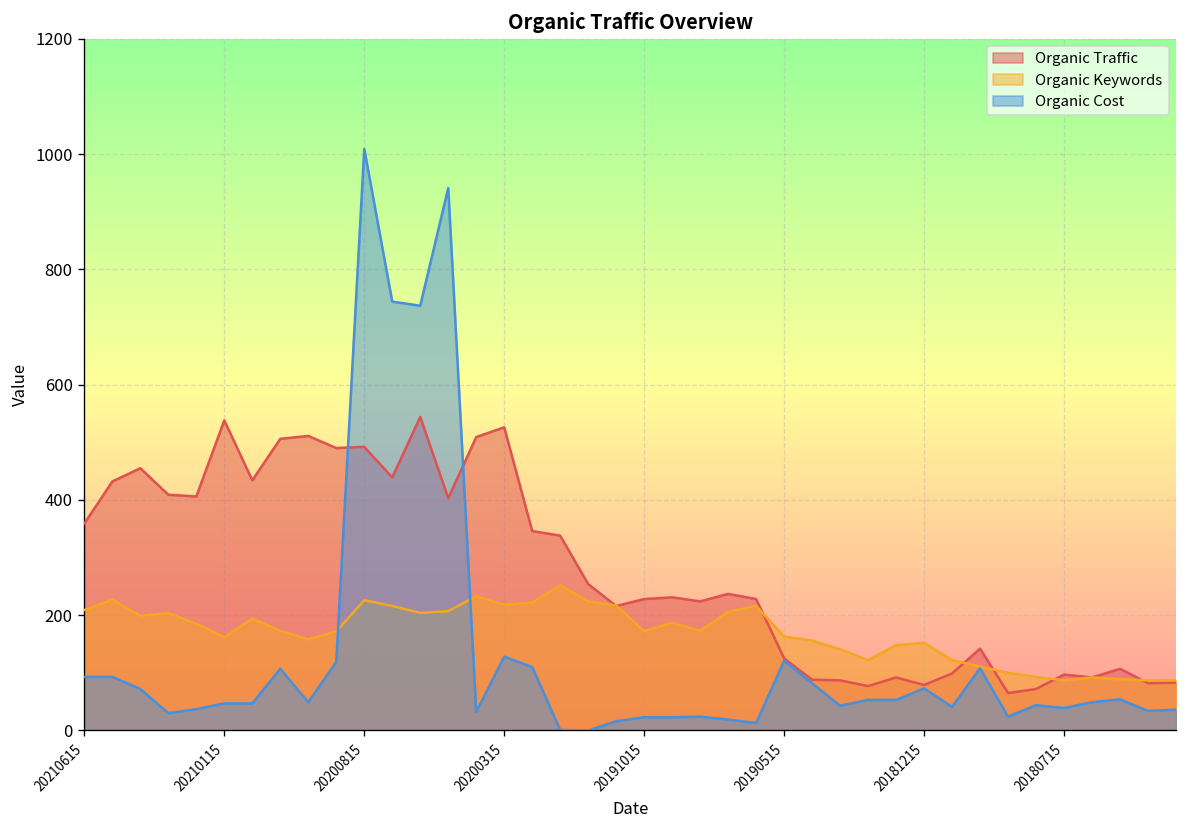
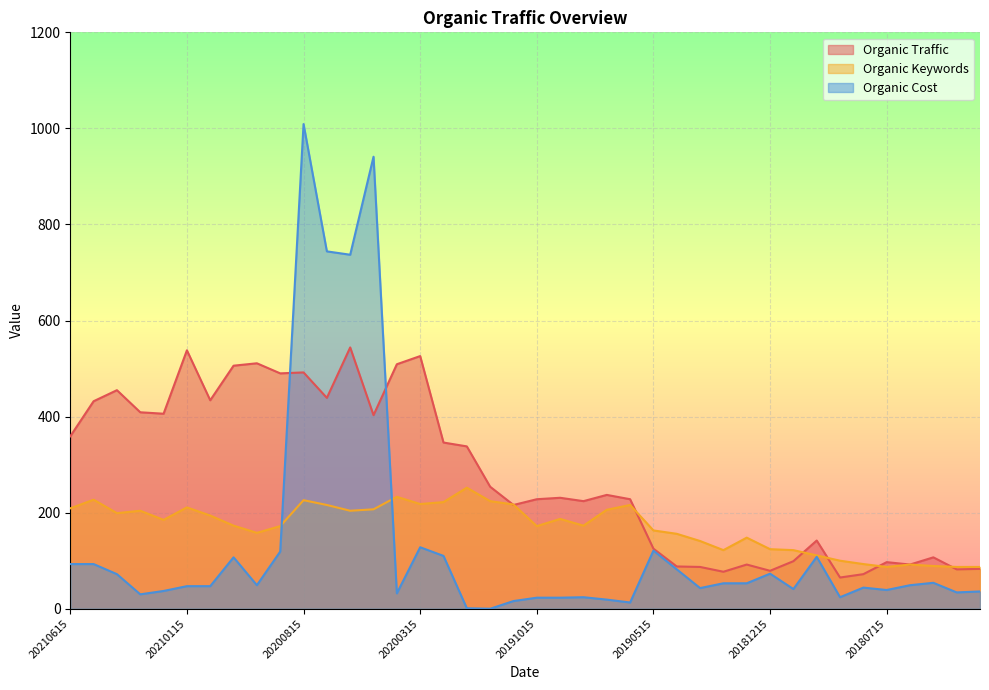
  {
    "Organic Traffic": {
      "20210615": 360,
      "20210115": 540,
      "20200815": 490,
      "20200315": 530,
      "20191015": 230,
      "20181215": 80,
      "20180715": 100
    },
    "Organic Keywords": {
      "20210615": 210,
-     "20210115": 160,
+     "20210115": 210,
      "20200815": 230,
      "20200315": 220,
      "20191015": 170,
      "20190515": 160,
-     "20181215": 150,
+     "20181215": 120,
      "20180715": 90
    },
    "Organic Cost": {
      "20210615": 90,
      "20210115": 50,
      "20200815": 1010,
      "20200315": 130,
      "20191015": 20,
      "20181215": 70,
      "20180715": 40
    }
  }
